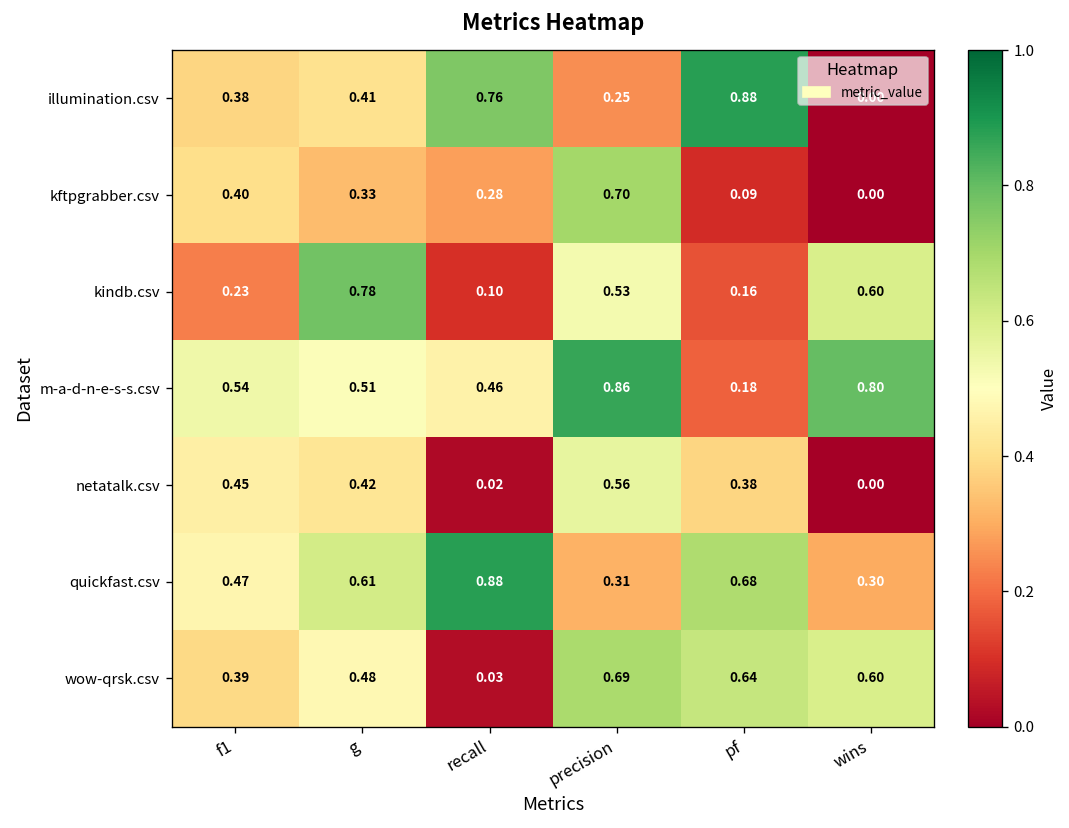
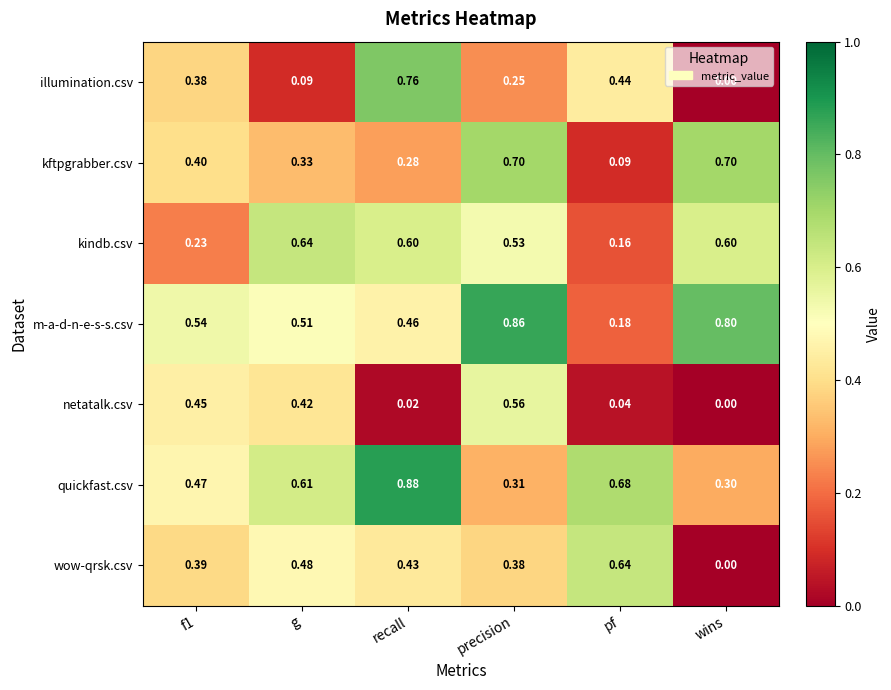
  {
    "illumination.csv": {
      "f1": 0.38,
-     "g": 0.41,
+     "g": 0.09,
      "recall": 0.76,
      "precision": 0.25,
-     "pf": 0.88
+     "pf": 0.44
    },
    "kftpgrabber.csv": {
      "f1": 0.40,
      "g": 0.33,
      "recall": 0.28,
      "precision": 0.70,
      "pf": 0.09,
-     "wins": 0.00
+     "wins": 0.70
    },
    "kindb.csv": {
      "f1": 0.23,
-     "g": 0.78,
-     "recall": 0.10,
+     "g": 0.64,
+     "recall": 0.60,
      "precision": 0.53,
      "pf": 0.16,
      "wins": 0.60
    },
    "m-a-d-n-e-s-s.csv": {
      "f1": 0.54,
      "g": 0.51,
      "recall": 0.46,
      "precision": 0.86,
      "pf": 0.18,
      "wins": 0.80
    },
    "netatalk.csv": {
      "f1": 0.45,
      "g": 0.42,
      "recall": 0.02,
      "precision": 0.56,
-     "pf": 0.38,
+     "pf": 0.04,
      "wins": 0.00
    },
    "quickfast.csv": {
      "f1": 0.47,
      "g": 0.61,
      "recall": 0.88,
      "precision": 0.31,
      "pf": 0.68,
      "wins": 0.30
    },
    "wow-qrsk.csv": {
      "f1": 0.39,
      "g": 0.48,
-     "recall": 0.03,
-     "precision": 0.69,
+     "recall": 0.43,
+     "precision": 0.38,
      "pf": 0.64,
-     "wins": 0.60
+     "wins": 0.00
    }
  }
